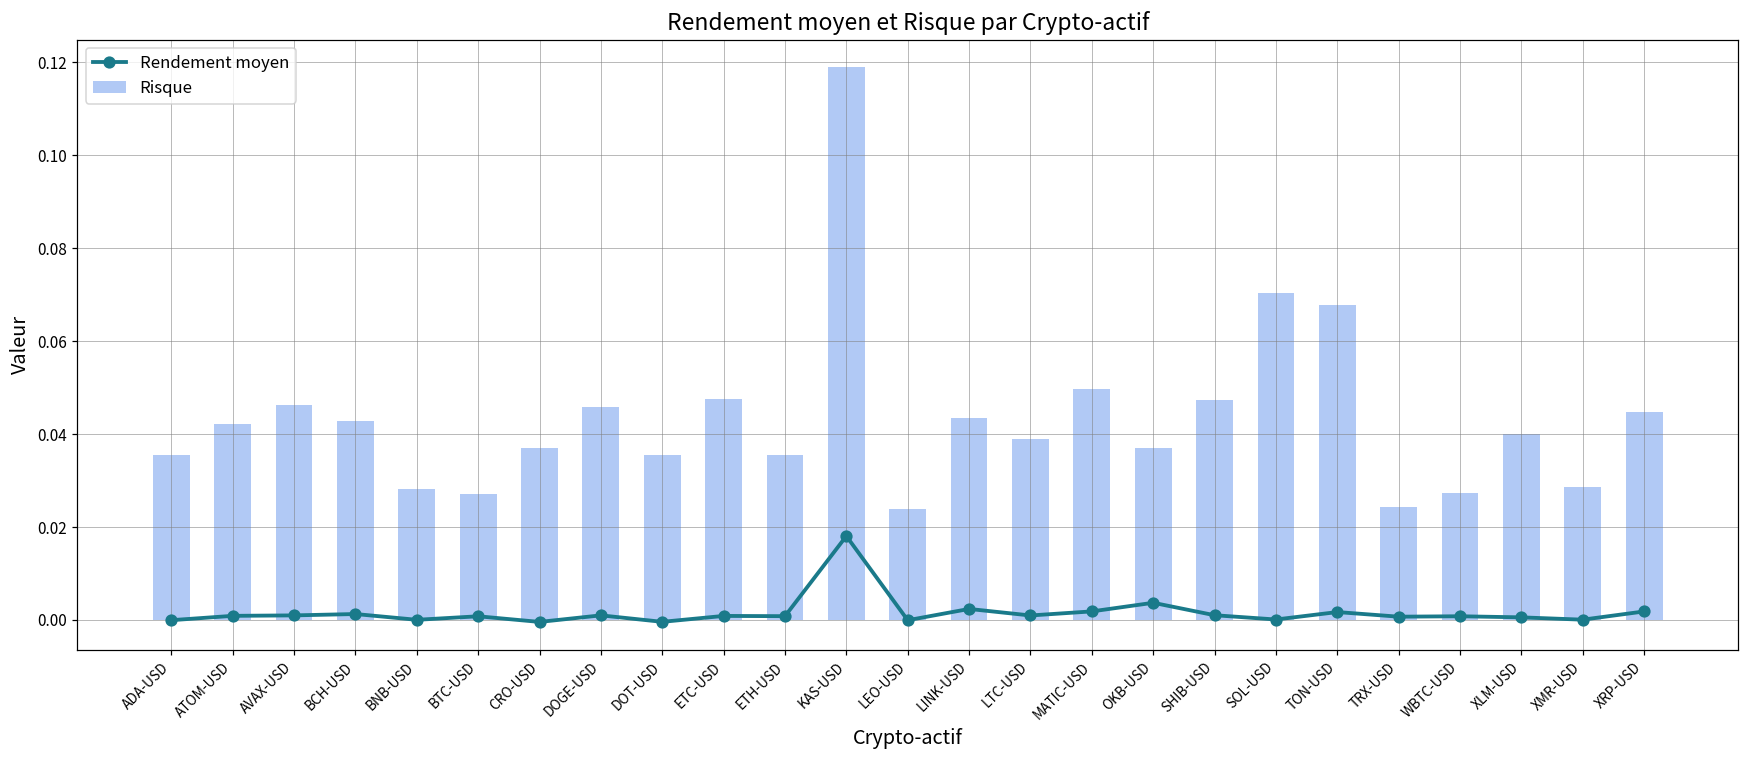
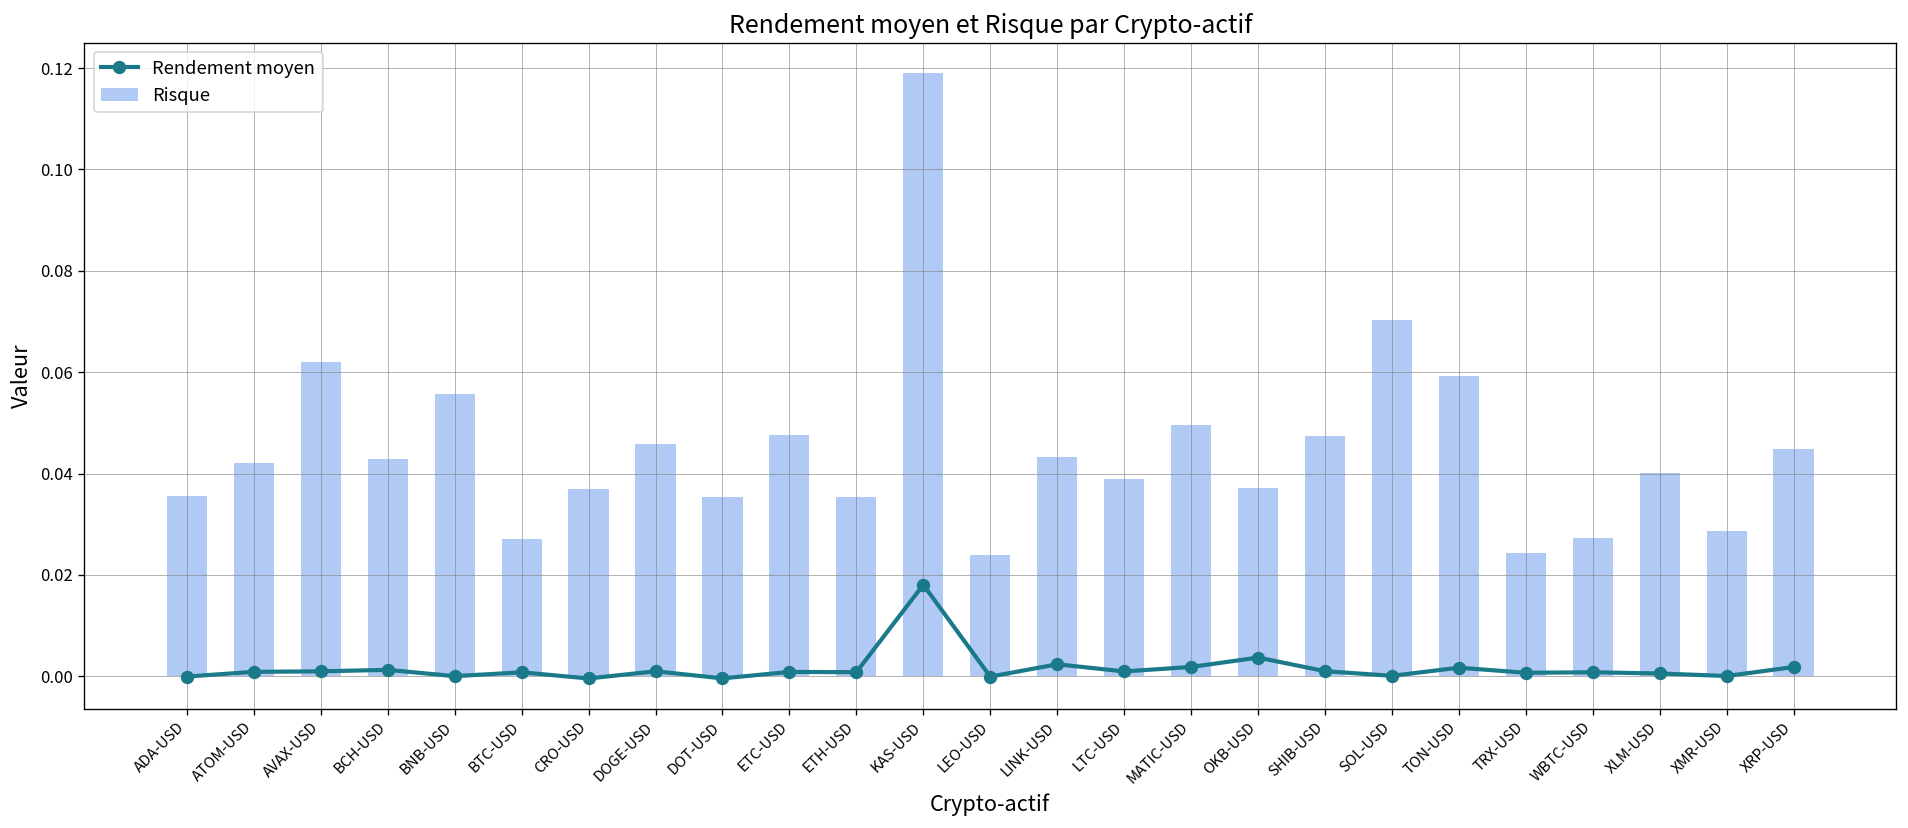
  {
    "Rendement moyen": {
      "ADA-USD": 0.000,
      "ATOM-USD": 0.001,
      "AVAX-USD": 0.001,
      "BCH-USD": 0.001,
      "BNB-USD": 0.000,
      "BTC-USD": 0.001,
      "CRO-USD": 0.000,
      "DOGE-USD": 0.001,
      "DOT-USD": 0.000,
      "ETC-USD": 0.001,
      "ETH-USD": 0.001,
      "KAS-USD": 0.018,
      "LEO-USD": 0.000,
      "LINK-USD": 0.002,
      "LTC-USD": 0.001,
      "MATIC-USD": 0.002,
      "OKB-USD": 0.004,
      "SHIB-USD": 0.001,
      "SOL-USD": 0.000,
      "TON-USD": 0.002,
      "TRX-USD": 0.001,
      "WBTC-USD": 0.001,
      "XLM-USD": 0.001,
      "XMR-USD": 0.000,
      "XRP-USD": 0.002
    },
    "Risque": {
      "ADA-USD": 0.036,
      "ATOM-USD": 0.042,
-     "AVAX-USD": 0.046,
+     "AVAX-USD": 0.062,
      "BCH-USD": 0.043,
-     "BNB-USD": 0.028,
+     "BNB-USD": 0.056,
      "BTC-USD": 0.027,
      "CRO-USD": 0.037,
      "DOGE-USD": 0.046,
      "DOT-USD": 0.035,
      "ETC-USD": 0.048,
      "ETH-USD": 0.035,
      "KAS-USD": 0.119,
      "LEO-USD": 0.024,
      "LINK-USD": 0.043,
      "LTC-USD": 0.039,
      "MATIC-USD": 0.050,
      "OKB-USD": 0.037,
      "SHIB-USD": 0.047,
      "SOL-USD": 0.070,
-     "TON-USD": 0.068,
+     "TON-USD": 0.059,
      "TRX-USD": 0.024,
      "WBTC-USD": 0.027,
      "XLM-USD": 0.040,
      "XMR-USD": 0.029,
      "XRP-USD": 0.045
    }
  }
